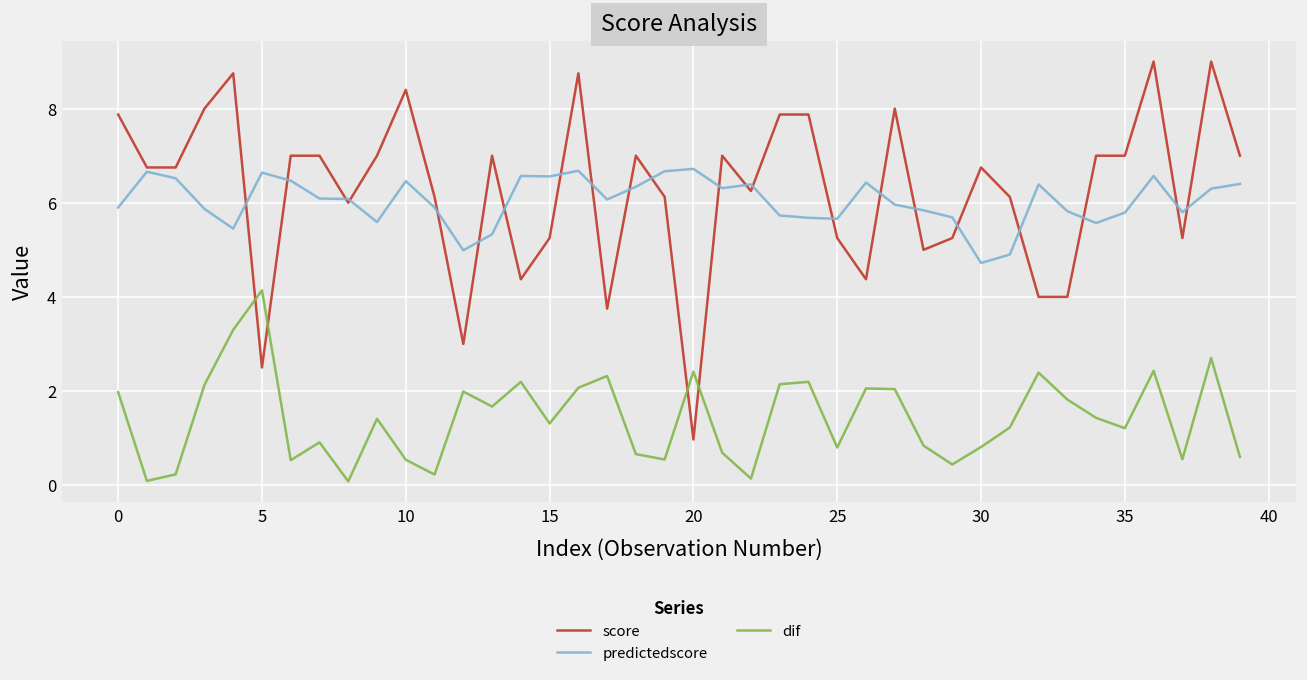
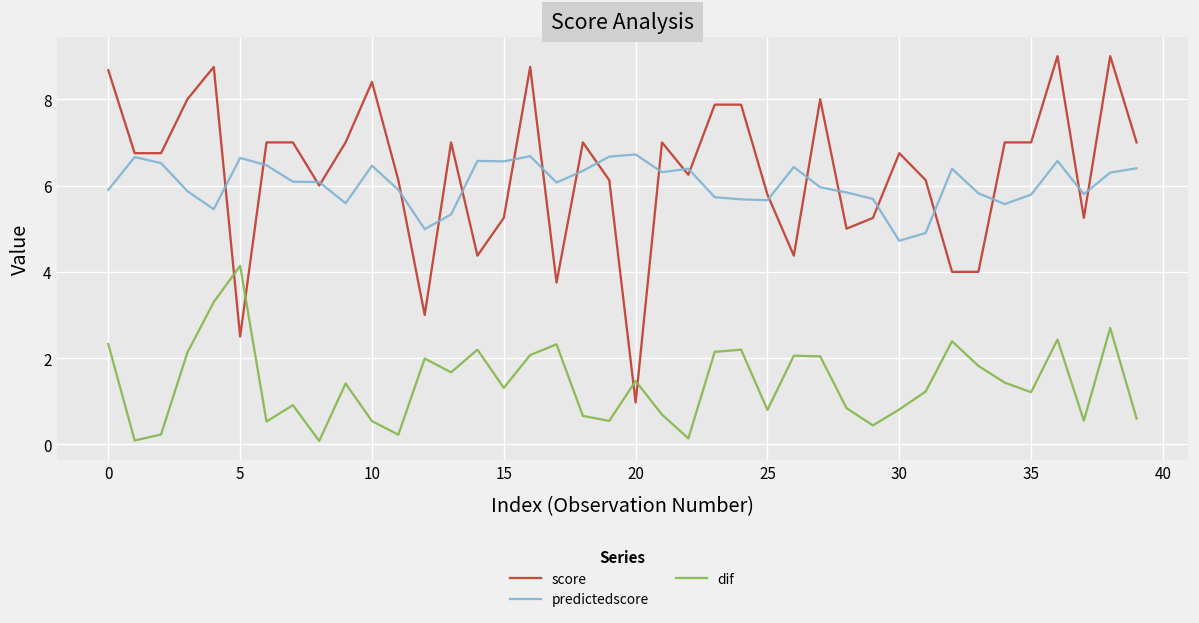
  {
    "score": {
-     "0": 7.9,
+     "0": 8.7,
      "5": 2.5,
      "10": 8.4,
      "15": 5.3,
      "20": 1.0,
-     "25": 5.3,
+     "25": 5.8,
      "30": 6.8,
      "35": 7.0
    },
    "predictedscore": {
      "0": 5.9,
      "5": 6.6,
      "10": 6.5,
      "15": 6.6,
      "20": 6.7,
      "25": 5.7,
      "30": 4.7,
      "35": 5.8
    },
    "dif": {
-     "0": 2.0,
+     "0": 2.3,
      "5": 4.1,
      "10": 0.5,
      "15": 1.3,
-     "20": 2.4,
+     "20": 1.5,
      "25": 0.8,
      "30": 0.8,
      "35": 1.2
    }
  }
